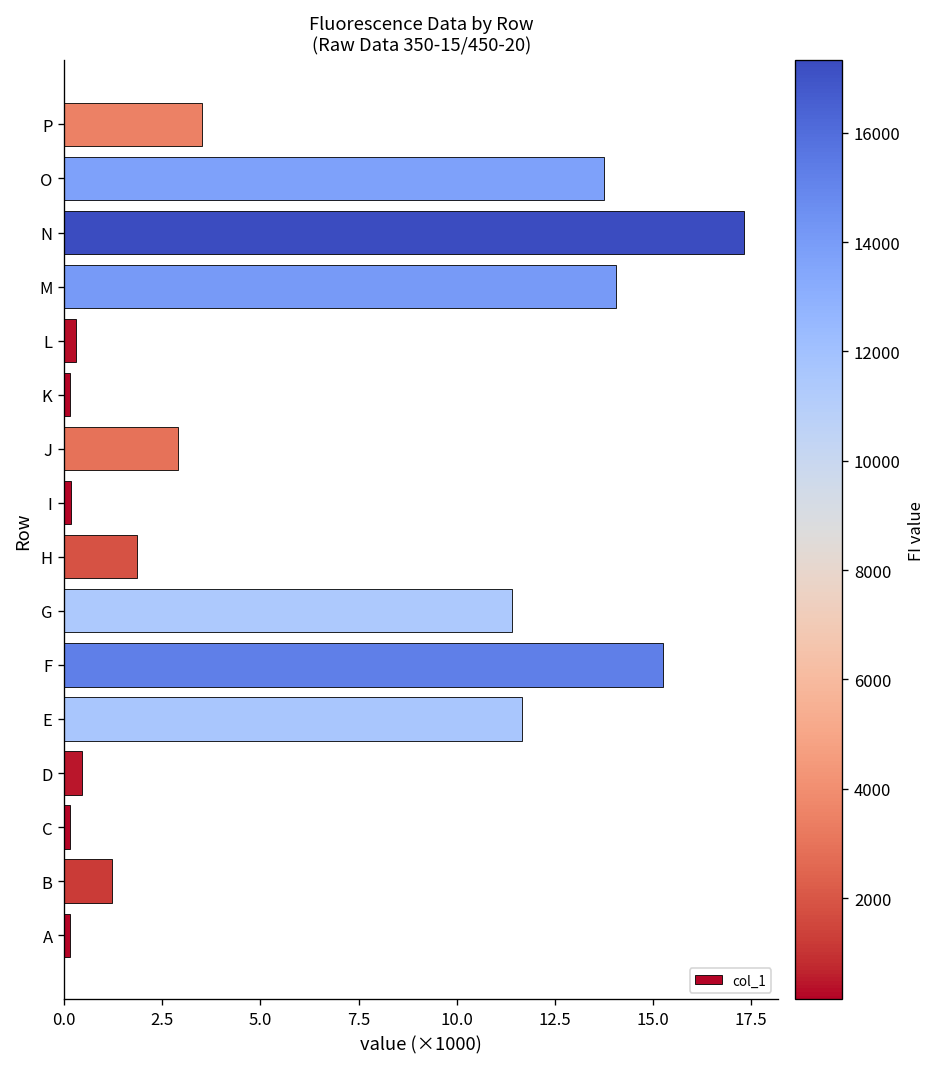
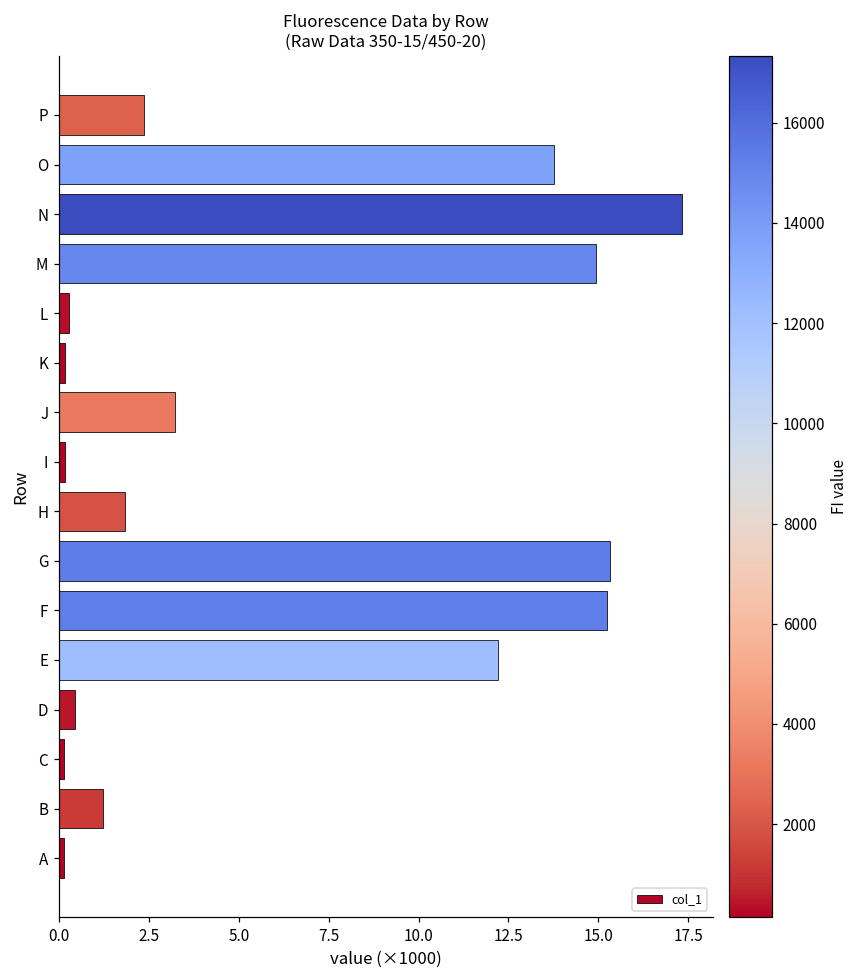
  {
-   "P": 3.5,
+   "P": 2.4,
    "O": 13.8,
    "N": 17.3,
-   "M": 14.1,
+   "M": 14.9,
    "L": 0.3,
    "K": 0.2,
-   "J": 2.9,
+   "J": 3.2,
    "I": 0.2,
    "H": 1.8,
-   "G": 11.4,
+   "G": 15.3,
    "F": 15.2,
-   "E": 11.7,
+   "E": 12.2,
    "D": 0.4,
    "C": 0.1,
    "B": 1.2,
    "A": 0.2
  }
